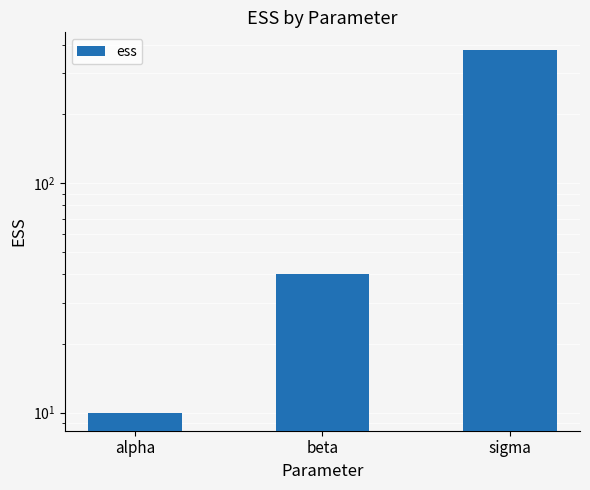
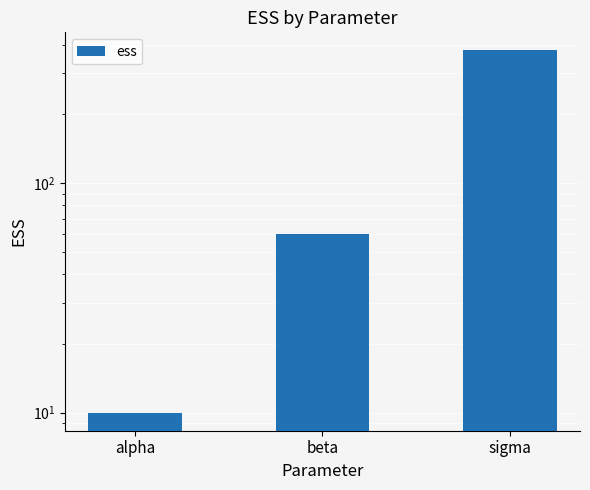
  {
    "alpha": 10,
-   "beta": 40,
+   "beta": 60,
    "sigma": 380
  }
